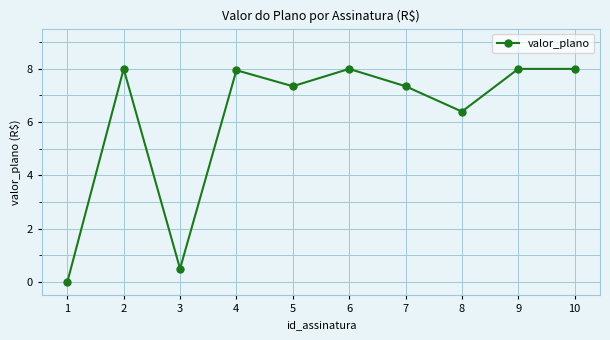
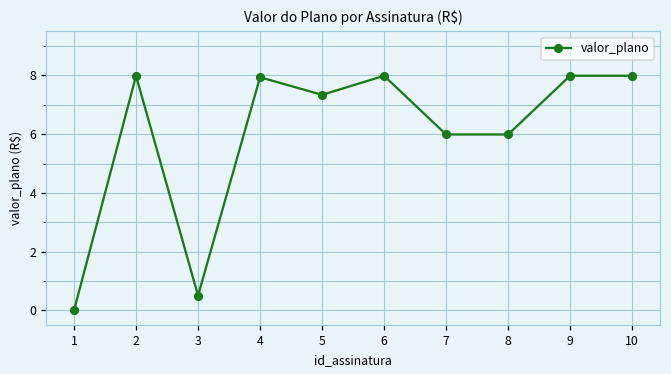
  {
    "1": 0.0,
    "2": 8.0,
    "3": 0.5,
    "4": 7.9,
    "5": 7.3,
    "6": 8.0,
-   "7": 7.3,
-   "8": 6.4,
+   "7": 6.0,
+   "8": 6.0,
    "9": 8.0,
    "10": 8.0
  }
